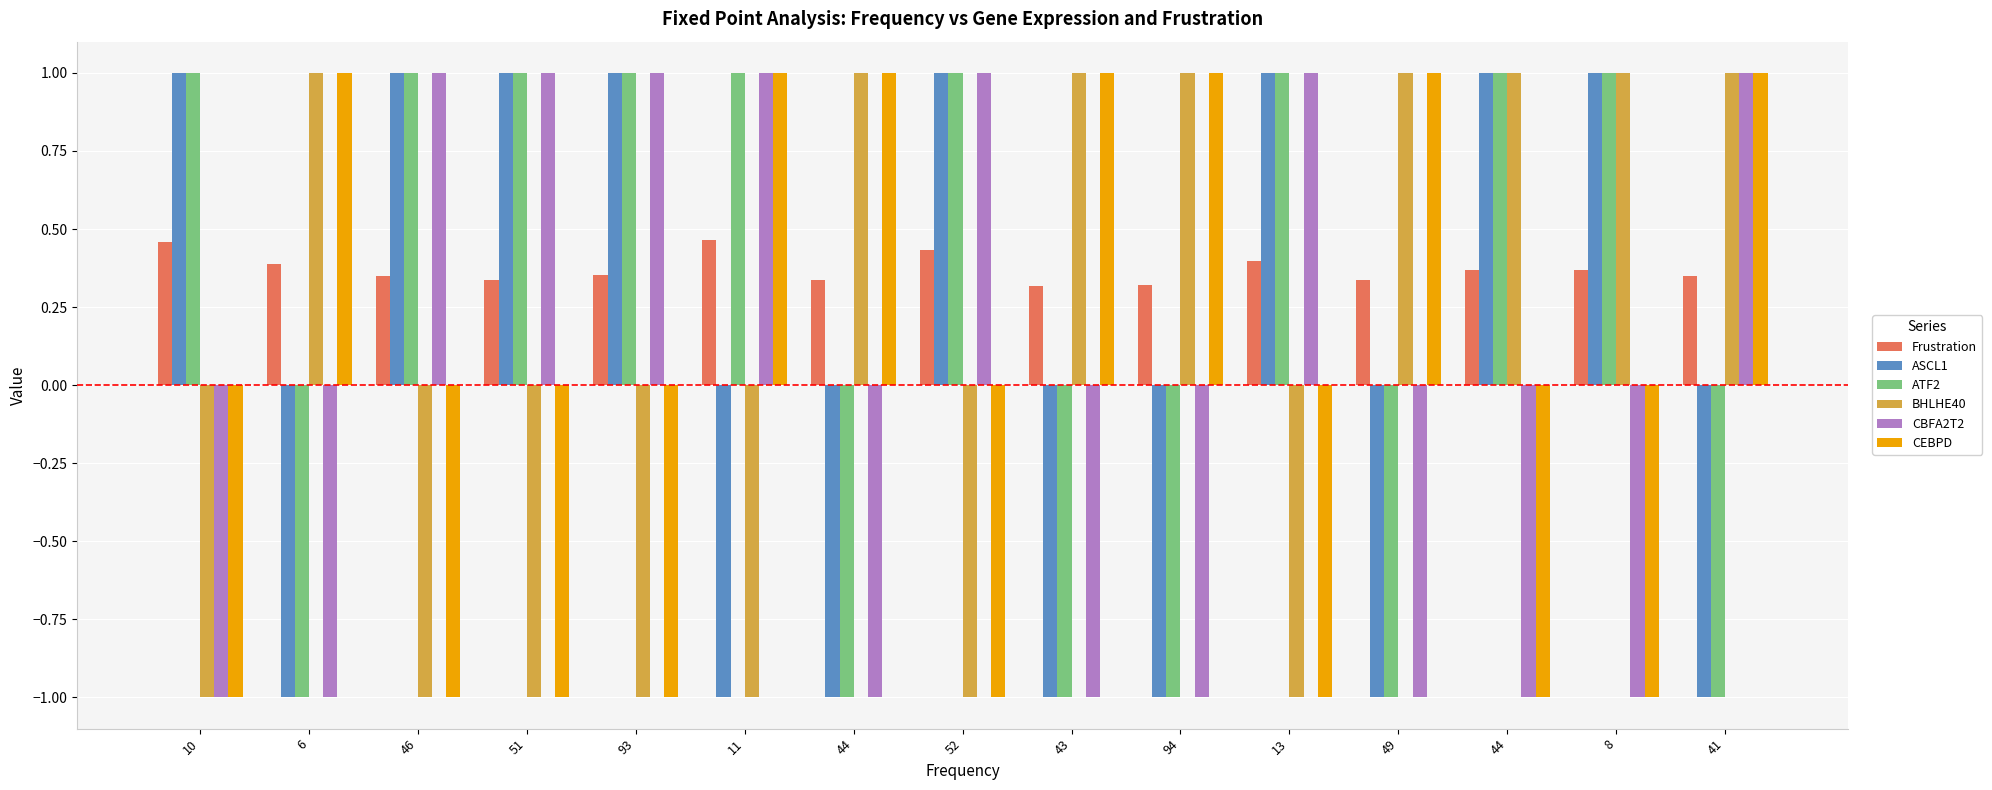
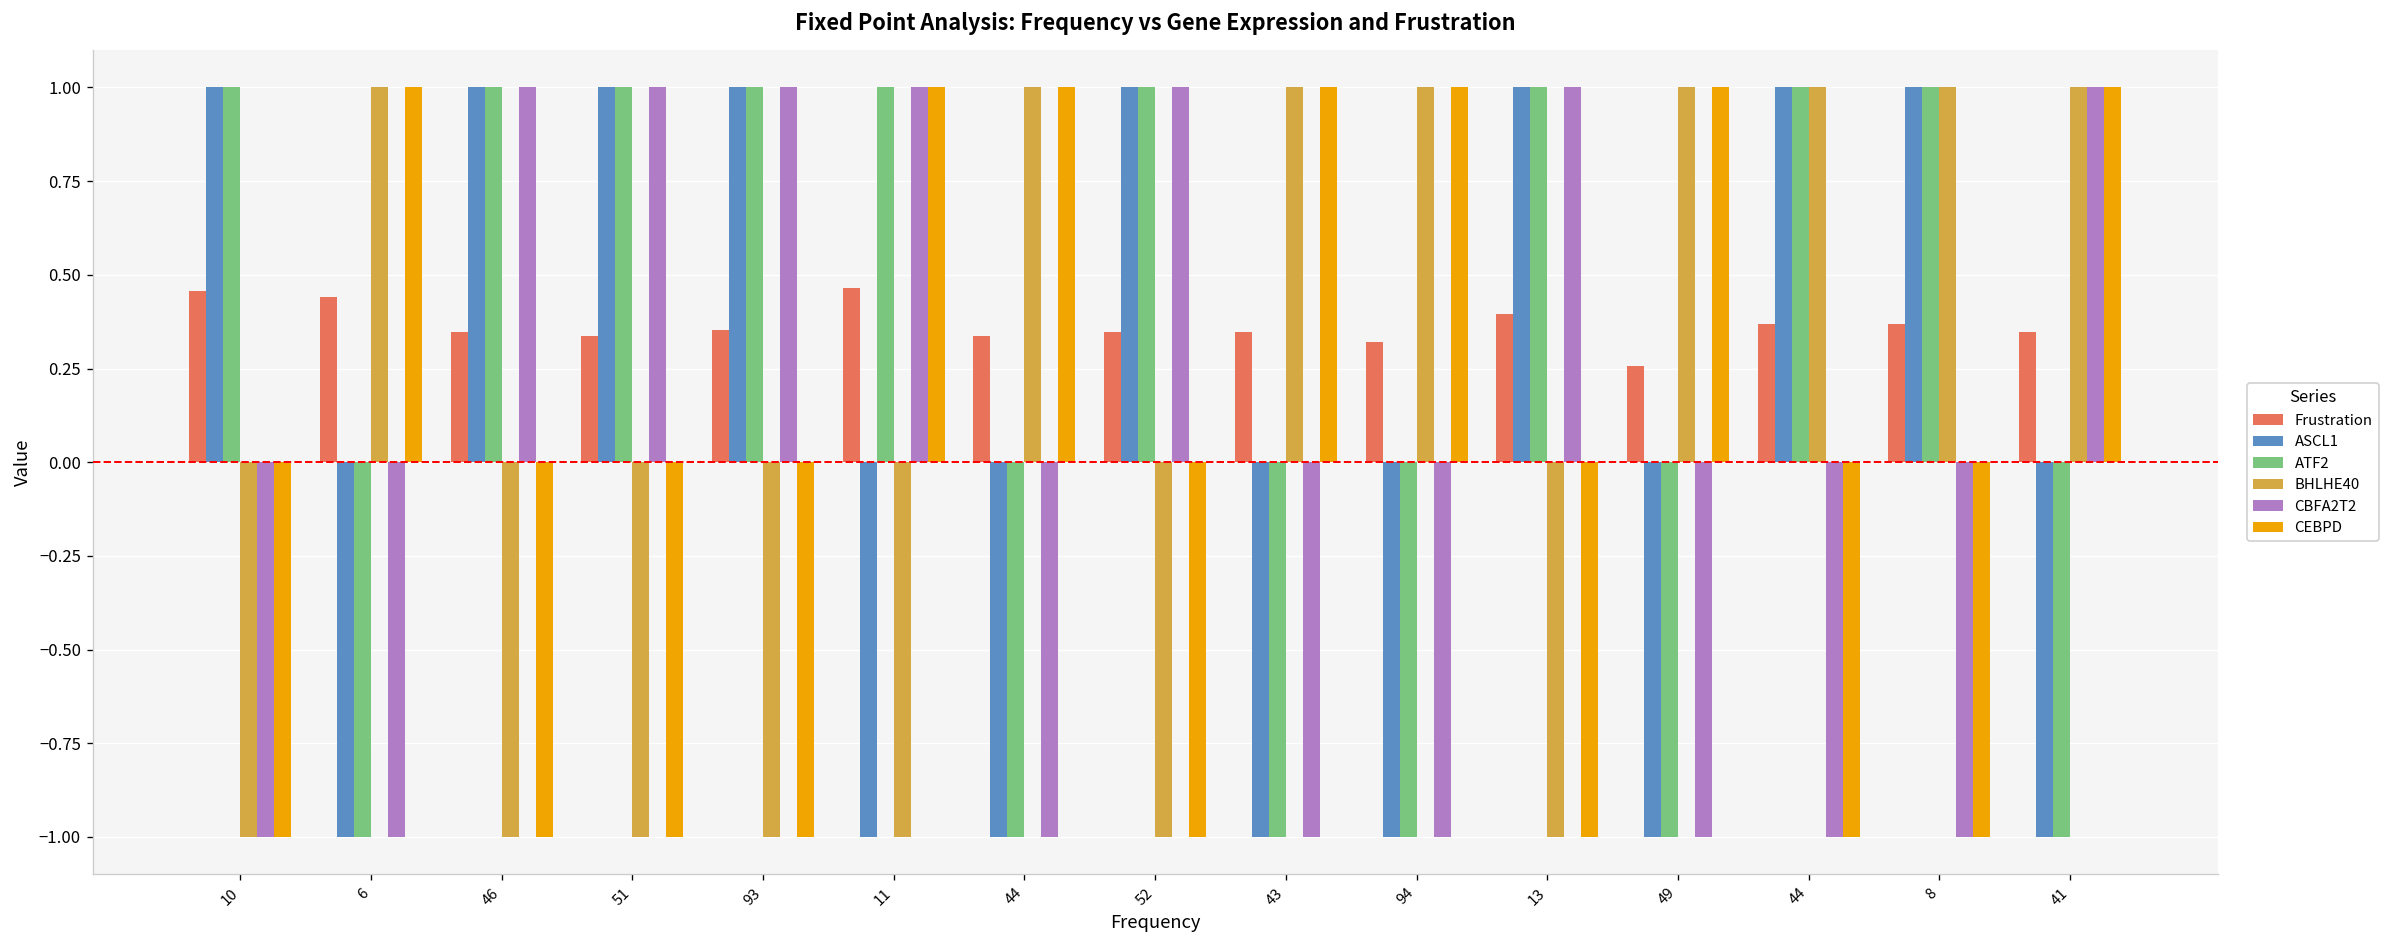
  {
    "Frustration": {
      "10": 0.46,
-     "6": 0.39,
+     "6": 0.44,
      "46": 0.35,
      "51": 0.34,
      "93": 0.35,
      "11": 0.47,
-     "52": 0.43,
-     "43": 0.32,
+     "52": 0.35,
+     "43": 0.35,
      "94": 0.32,
      "13": 0.40,
-     "49": 0.34,
+     "49": 0.26,
      "8": 0.37,
      "41": 0.35
    },
    "ASCL1": {
      "10": 1.00,
      "6": -1.00,
      "46": 1.00,
      "51": 1.00,
      "93": 1.00,
      "11": -1.00,
      "52": 1.00,
      "43": -1.00,
      "94": -1.00,
      "13": 1.00,
      "49": -1.00,
      "8": 1.00,
      "41": -1.00
    },
    "ATF2": {
      "10": 1.00,
      "6": -1.00,
      "46": 1.00,
      "51": 1.00,
      "93": 1.00,
      "11": 1.00,
      "52": 1.00,
      "43": -1.00,
      "94": -1.00,
      "13": 1.00,
      "49": -1.00,
      "8": 1.00,
      "41": -1.00
    },
    "BHLHE40": {
      "10": -1.00,
      "6": 1.00,
      "46": -1.00,
      "51": -1.00,
      "93": -1.00,
      "11": -1.00,
      "52": -1.00,
      "43": 1.00,
      "94": 1.00,
      "13": -1.00,
      "49": 1.00,
      "8": 1.00,
      "41": 1.00
    },
    "CBFA2T2": {
      "10": -1.00,
      "6": -1.00,
      "46": 1.00,
      "51": 1.00,
      "93": 1.00,
      "11": 1.00,
      "52": 1.00,
      "43": -1.00,
      "94": -1.00,
      "13": 1.00,
      "49": -1.00,
      "8": -1.00,
      "41": 1.00
    },
    "CEBPD": {
      "10": -1.00,
      "6": 1.00,
      "46": -1.00,
      "51": -1.00,
      "93": -1.00,
      "11": 1.00,
      "52": -1.00,
      "43": 1.00,
      "94": 1.00,
      "13": -1.00,
      "49": 1.00,
      "8": -1.00,
      "41": 1.00
    }
  }
